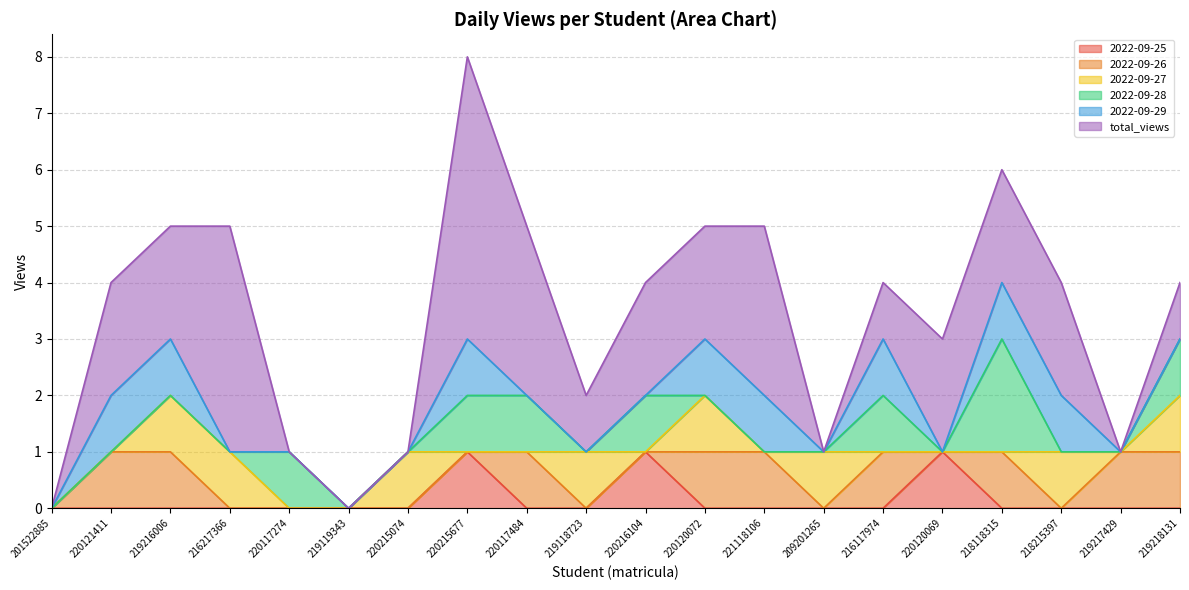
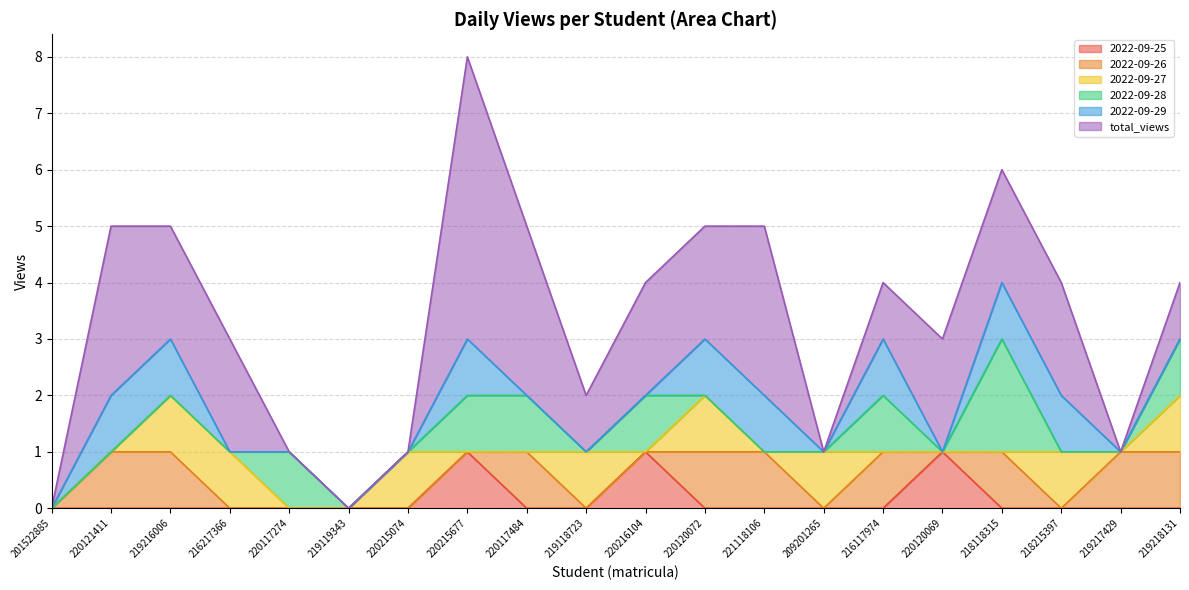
  {
    "2022-09-27": {
      "219218131": 2
    },
    "2022-09-28": {
      "220215677": 2,
      "216117974": 2,
      "218118315": 3
    },
    "2022-09-29": {
      "220121411": 1,
      "219216006": 1,
      "220215677": 1,
      "220120072": 1,
      "221118106": 1,
      "216117974": 1,
      "218118315": 1,
      "218215397": 1
    },
    "total_views": {
-     "220121411": 2,
+     "220121411": 3,
      "219216006": 2,
-     "216217366": 4,
+     "216217366": 2,
      "220215677": 5,
      "220117484": 3,
      "219118723": 1,
      "220216104": 2,
      "220120072": 2,
      "221118106": 3,
      "216117974": 1,
      "220120069": 2,
      "218118315": 2,
      "218215397": 2,
      "219218131": 1
    }
  }
